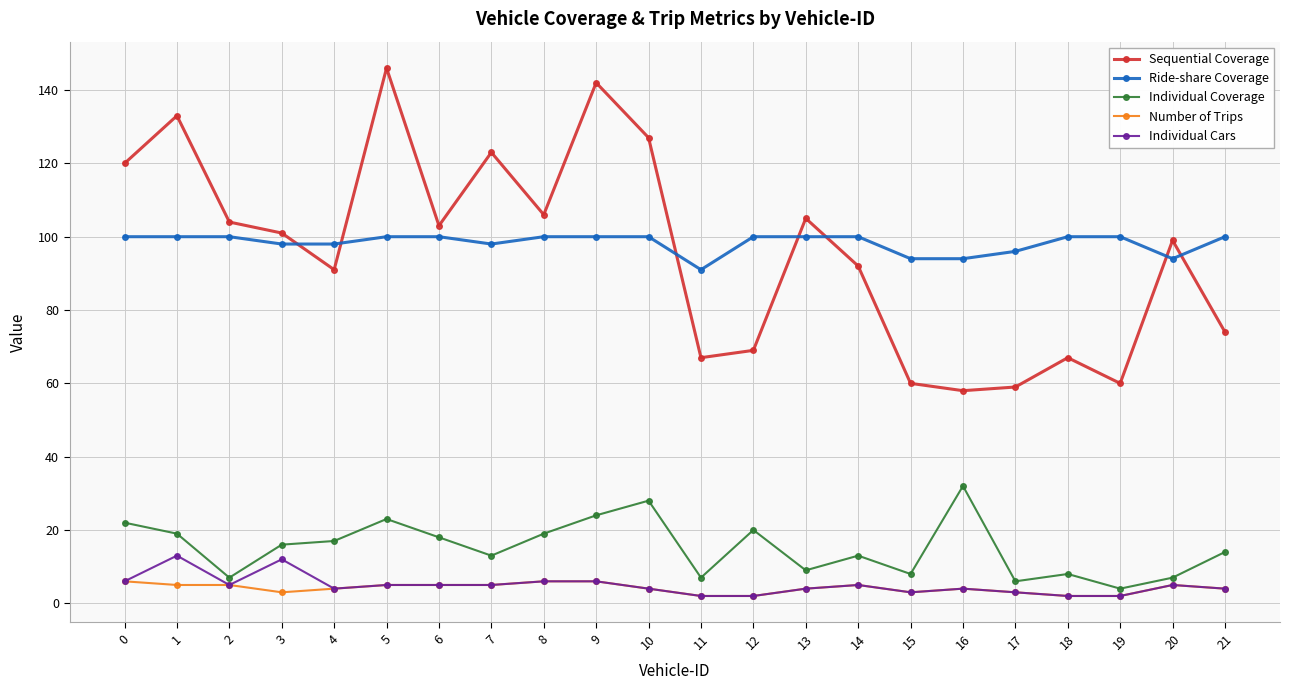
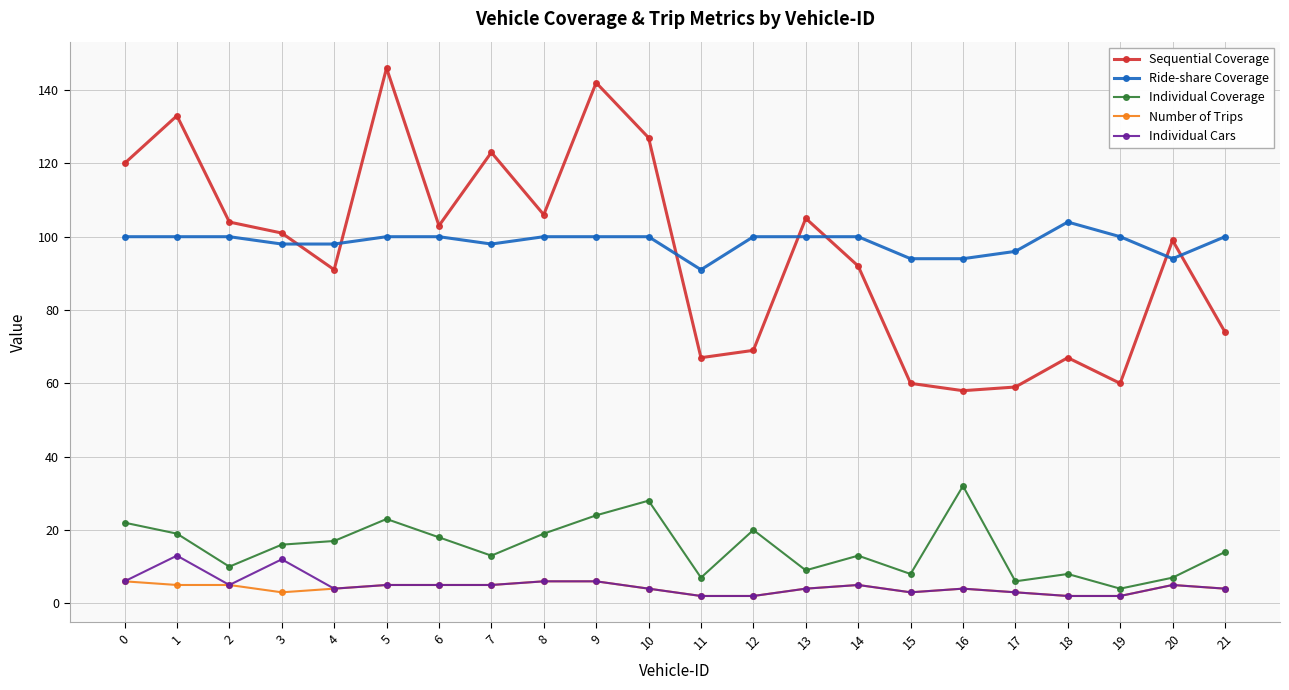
  {
    "Sequential Coverage": {
      "0": 120,
      "1": 133,
      "2": 104,
      "3": 101,
      "4": 91,
      "5": 146,
      "6": 103,
      "7": 123,
      "8": 106,
      "9": 142,
      "10": 127,
      "11": 67,
      "12": 69,
      "13": 105,
      "14": 92,
      "15": 60,
      "16": 58,
      "17": 59,
      "18": 67,
      "19": 60,
      "20": 99,
      "21": 74
    },
    "Ride-share Coverage": {
      "0": 100,
      "1": 100,
      "2": 100,
      "3": 98,
      "4": 98,
      "5": 100,
      "6": 100,
      "7": 98,
      "8": 100,
      "9": 100,
      "10": 100,
      "11": 91,
      "12": 100,
      "13": 100,
      "14": 100,
      "15": 94,
      "16": 94,
      "17": 96,
-     "18": 100,
+     "18": 104,
      "19": 100,
      "20": 94,
      "21": 100
    },
    "Individual Coverage": {
      "0": 22,
      "1": 19,
-     "2": 7,
+     "2": 10,
      "3": 16,
      "4": 17,
      "5": 23,
      "6": 18,
      "7": 13,
      "8": 19,
      "9": 24,
      "10": 28,
      "11": 7,
      "12": 20,
      "13": 9,
      "14": 13,
      "15": 8,
      "16": 32,
      "17": 6,
      "18": 8,
      "19": 4,
      "20": 7,
      "21": 14
    },
    "Number of Trips": {
      "1": 5,
      "3": 3
    },
    "Individual Cars": {
      "1": 13,
      "3": 12
    }
  }
